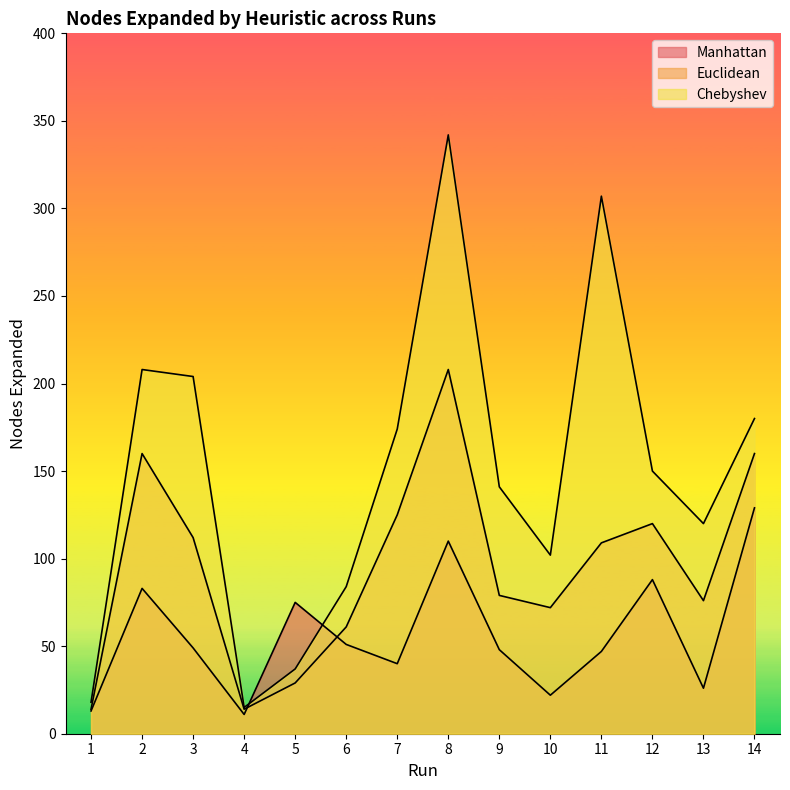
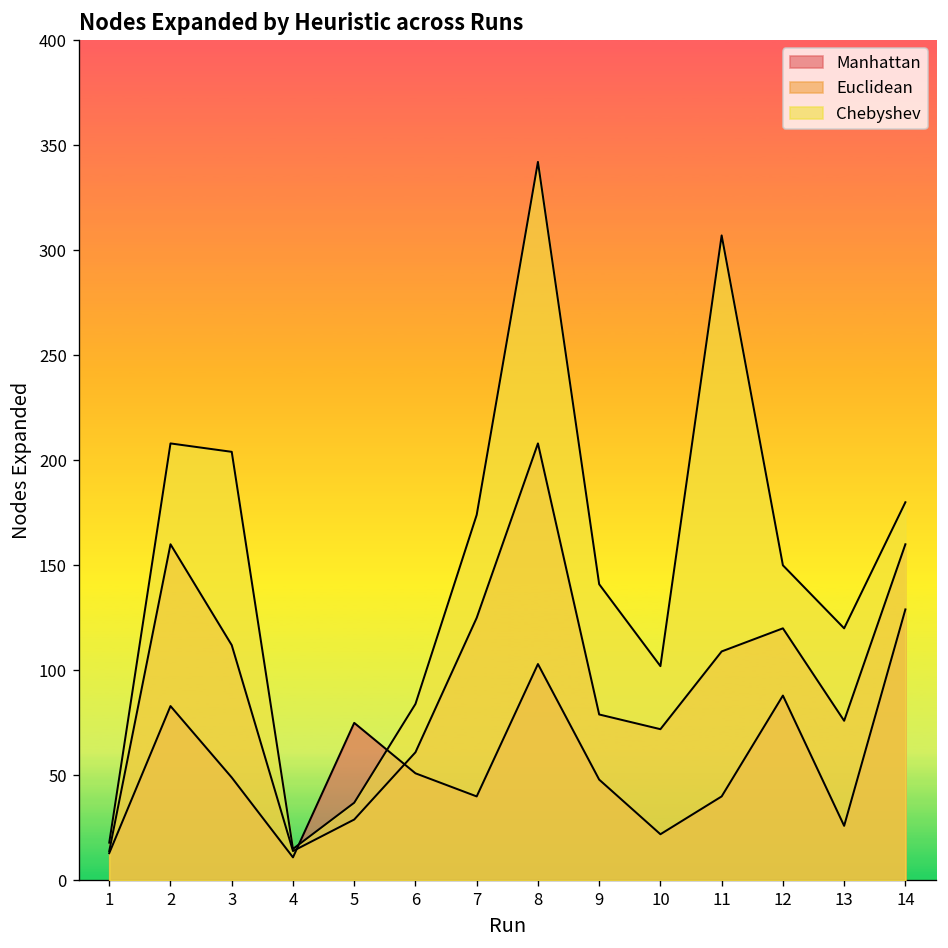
  {
    "Manhattan": {
      "2": 83,
      "3": 49,
      "4": 11,
      "5": 75,
      "6": 51,
      "7": 40,
-     "8": 110,
+     "8": 103,
      "9": 48,
      "10": 22,
-     "11": 47,
+     "11": 40,
      "12": 88,
      "13": 26,
      "14": 129
    }
  }
